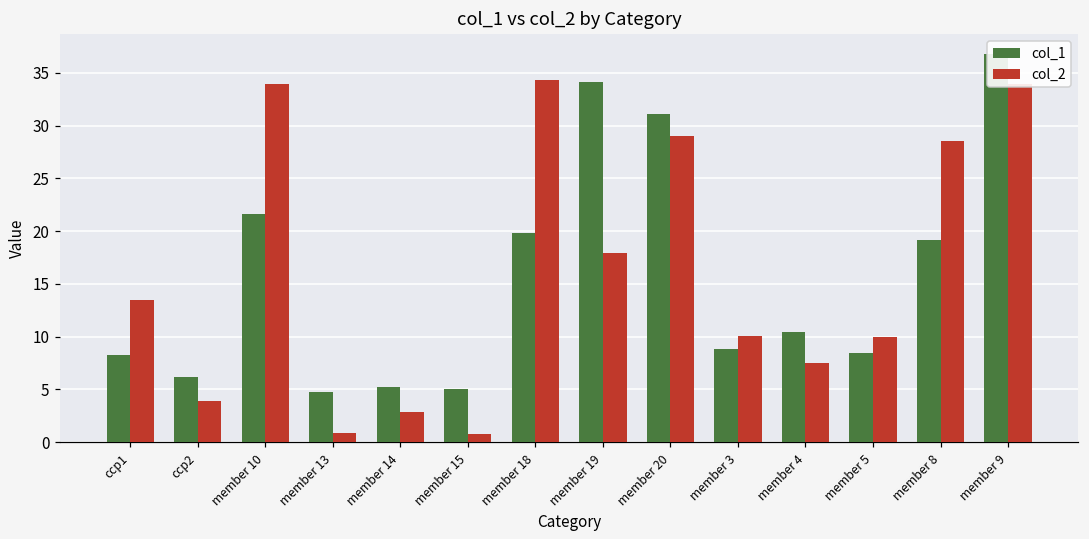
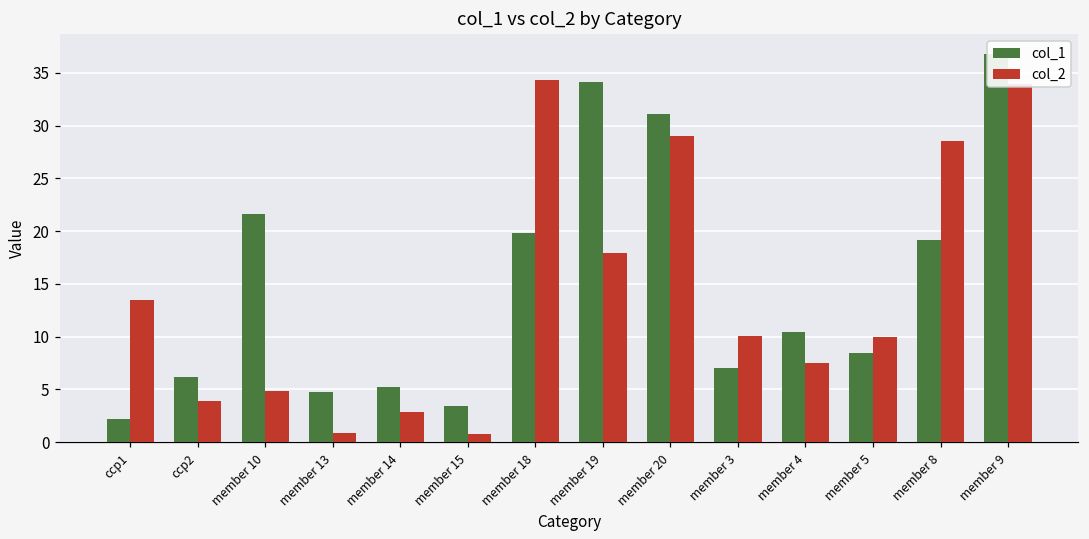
  {
    "col_1": {
-     "ccp1": 8,
+     "ccp1": 2,
      "ccp2": 6,
      "member 10": 22,
      "member 13": 5,
      "member 14": 5,
-     "member 15": 5,
+     "member 15": 3,
      "member 18": 20,
      "member 19": 34,
      "member 20": 31,
-     "member 3": 9,
+     "member 3": 7,
      "member 4": 10,
      "member 5": 8,
      "member 8": 19
    },
    "col_2": {
      "ccp1": 13,
      "ccp2": 4,
-     "member 10": 34,
+     "member 10": 5,
      "member 13": 1,
      "member 14": 3,
      "member 15": 1,
      "member 18": 34,
      "member 19": 18,
      "member 20": 29,
      "member 3": 10,
      "member 4": 8,
      "member 5": 10,
      "member 8": 29
    }
  }
